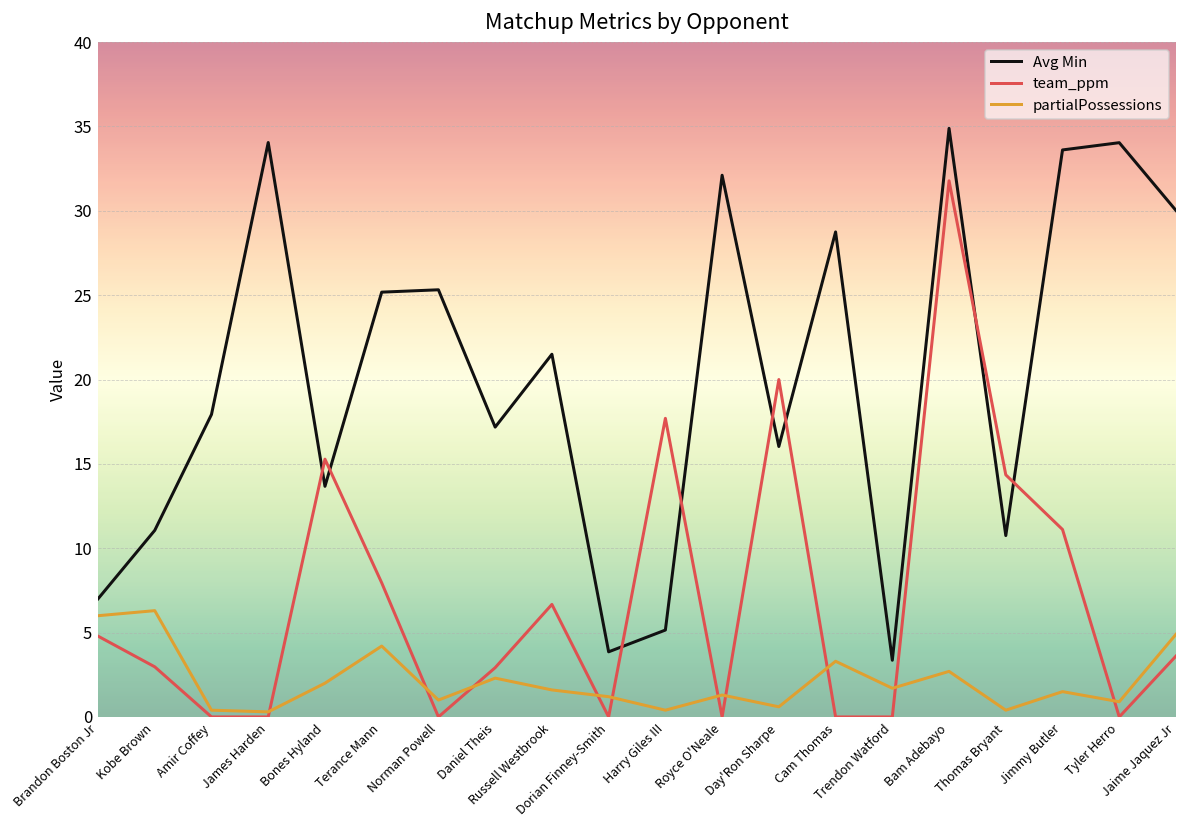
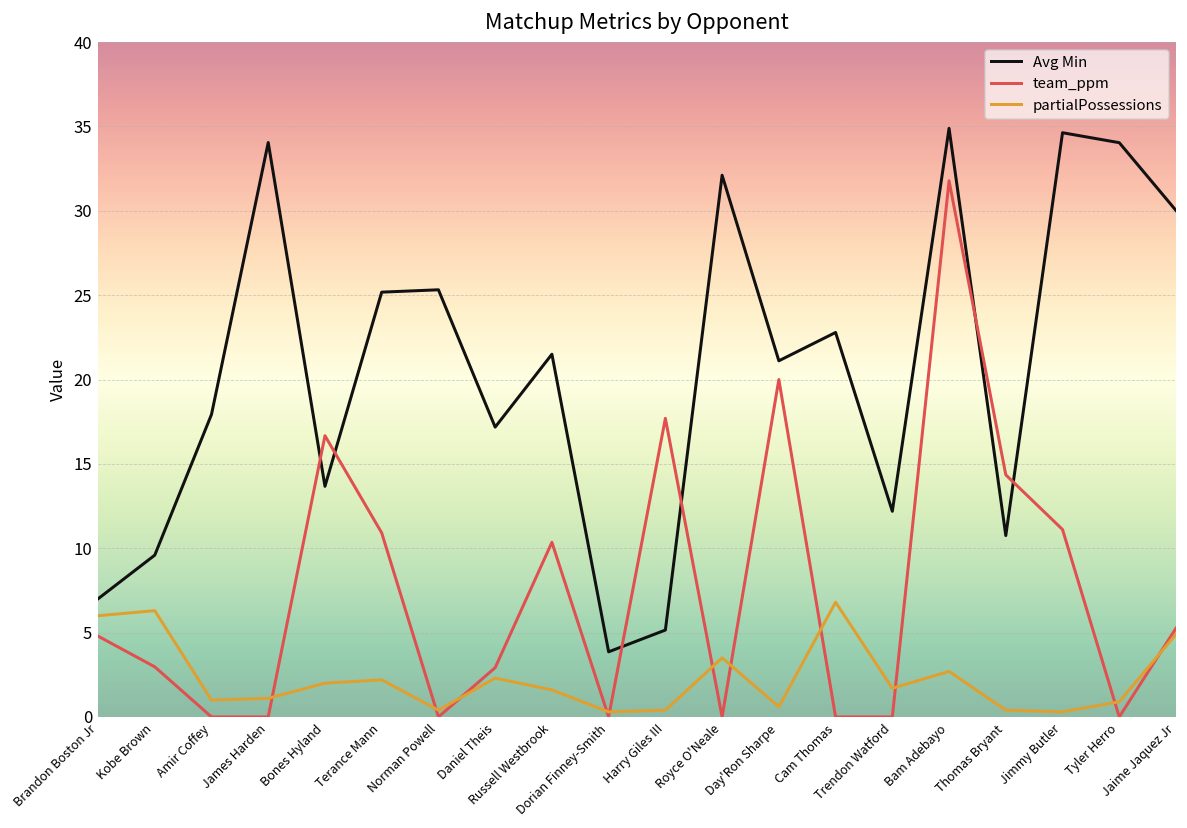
  {
    "Avg Min": {
      "Brandon Boston Jr": 7.0,
-     "Kobe Brown": 11.1,
+     "Kobe Brown": 9.6,
      "Amir Coffey": 17.9,
      "James Harden": 34.1,
      "Bones Hyland": 13.7,
      "Terance Mann": 25.2,
      "Norman Powell": 25.3,
      "Daniel Theis": 17.2,
      "Russell Westbrook": 21.5,
      "Dorian Finney-Smith": 3.9,
      "Harry Giles III": 5.2,
      "Royce O'Neale": 32.1,
-     "Day'Ron Sharpe": 16.0,
-     "Cam Thomas": 28.8,
-     "Trendon Watford": 3.4,
+     "Day'Ron Sharpe": 21.1,
+     "Cam Thomas": 22.8,
+     "Trendon Watford": 12.2,
      "Bam Adebayo": 34.9,
      "Thomas Bryant": 10.8,
-     "Jimmy Butler": 33.6,
+     "Jimmy Butler": 34.6,
      "Tyler Herro": 34.0,
      "Jaime Jaquez Jr": 30.0
    },
    "team_ppm": {
      "Brandon Boston Jr": 4.8,
      "Kobe Brown": 3.0,
      "Amir Coffey": 0.0,
      "James Harden": 0.0,
-     "Bones Hyland": 15.3,
-     "Terance Mann": 8.0,
+     "Bones Hyland": 16.7,
+     "Terance Mann": 10.9,
      "Norman Powell": 0.0,
      "Daniel Theis": 2.9,
-     "Russell Westbrook": 6.7,
+     "Russell Westbrook": 10.4,
      "Dorian Finney-Smith": 0.0,
      "Harry Giles III": 17.7,
      "Royce O'Neale": 0.0,
      "Day'Ron Sharpe": 20.0,
      "Cam Thomas": 0.0,
      "Trendon Watford": 0.0,
      "Bam Adebayo": 31.8,
      "Thomas Bryant": 14.4,
      "Jimmy Butler": 11.1,
      "Tyler Herro": 0.0,
-     "Jaime Jaquez Jr": 3.6
+     "Jaime Jaquez Jr": 5.3
    },
    "partialPossessions": {
      "Brandon Boston Jr": 6.0,
      "Kobe Brown": 6.3,
-     "Amir Coffey": 0.4,
-     "James Harden": 0.3,
+     "Amir Coffey": 1.0,
+     "James Harden": 1.1,
      "Bones Hyland": 2.0,
-     "Terance Mann": 4.2,
-     "Norman Powell": 1.0,
+     "Terance Mann": 2.2,
+     "Norman Powell": 0.4,
      "Daniel Theis": 2.3,
      "Russell Westbrook": 1.6,
-     "Dorian Finney-Smith": 1.2,
+     "Dorian Finney-Smith": 0.3,
      "Harry Giles III": 0.4,
-     "Royce O'Neale": 1.3,
+     "Royce O'Neale": 3.5,
      "Day'Ron Sharpe": 0.6,
-     "Cam Thomas": 3.3,
+     "Cam Thomas": 6.8,
      "Trendon Watford": 1.7,
      "Bam Adebayo": 2.7,
      "Thomas Bryant": 0.4,
-     "Jimmy Butler": 1.5,
+     "Jimmy Butler": 0.3,
      "Tyler Herro": 0.9,
      "Jaime Jaquez Jr": 4.9
    }
  }
